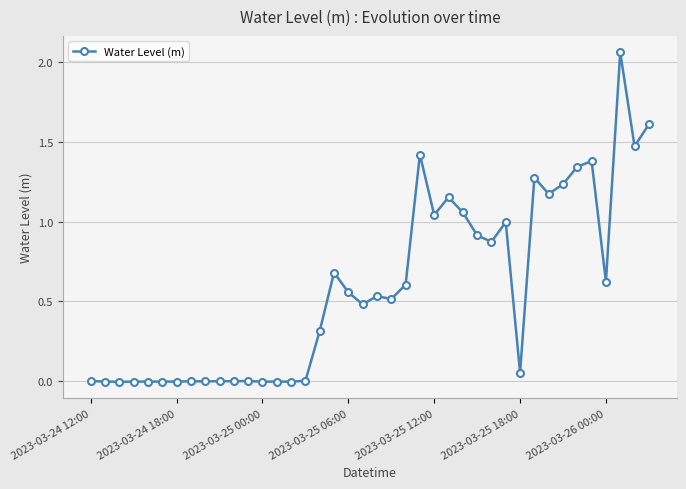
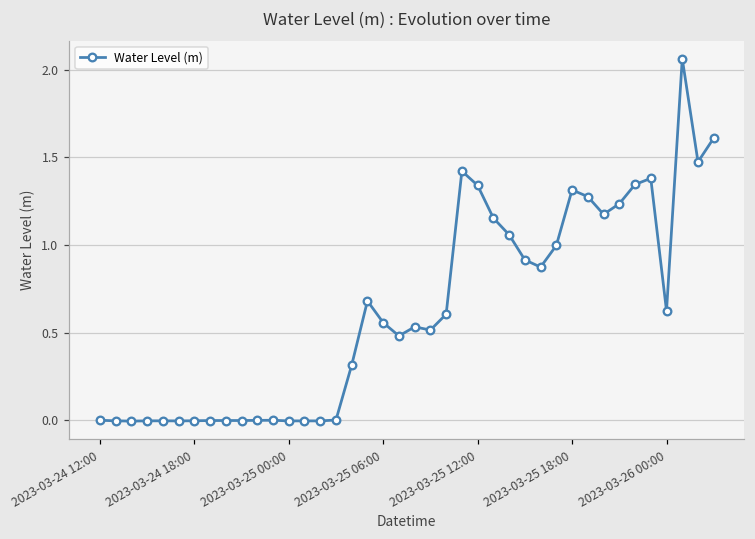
  {
    "2023-03-24 12:00": 0.00,
    "2023-03-24 18:00": 0.00,
    "2023-03-25 00:00": 0.00,
    "2023-03-25 06:00": 0.56,
-   "2023-03-25 12:00": 1.04,
-   "2023-03-25 18:00": 0.05,
+   "2023-03-25 12:00": 1.34,
+   "2023-03-25 18:00": 1.31,
    "2023-03-26 00:00": 0.62
  }
